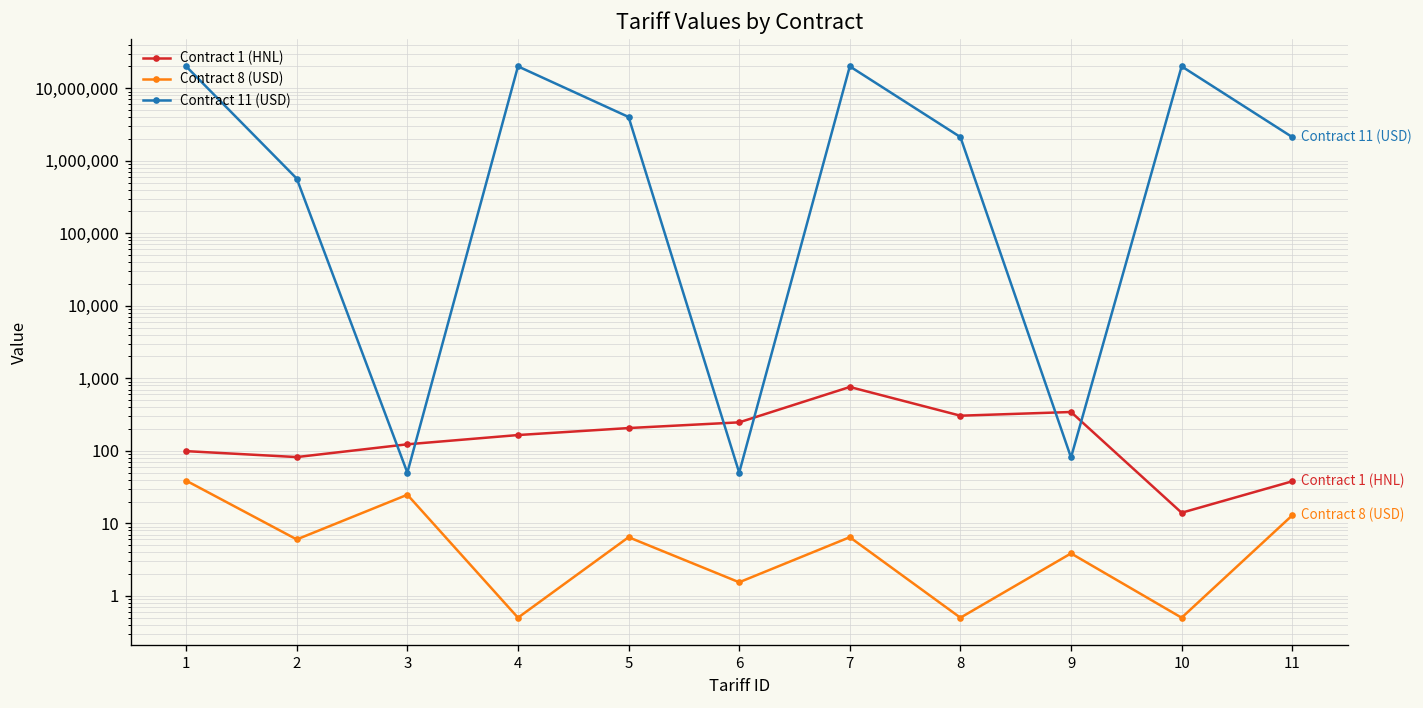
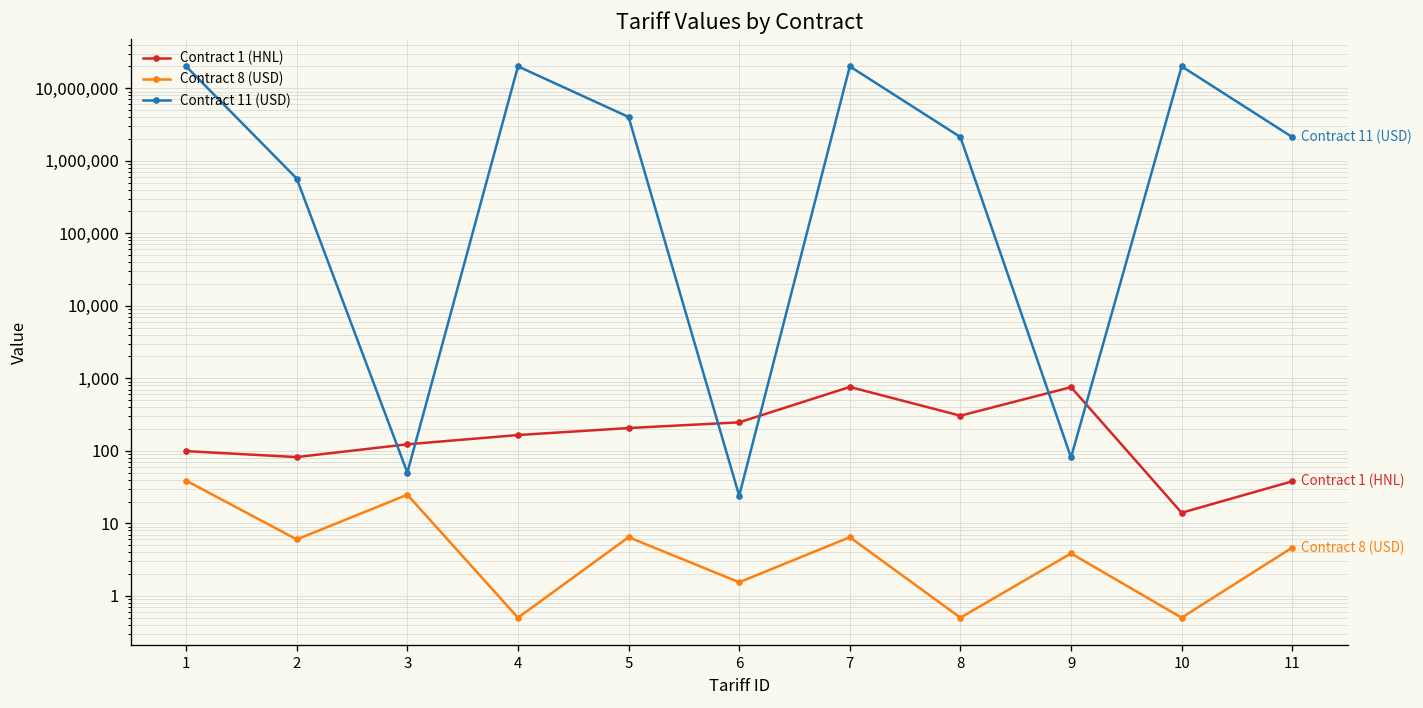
  {
    "Contract 1 (HNL)": {
      "1": "100",
      "2": "80",
      "3": "120",
      "4": "170",
      "5": "210",
      "6": "250",
      "7": "800",
      "8": "300",
-     "9": "300",
+     "9": "800",
      "10": "14"
    },
    "Contract 8 (USD)": {
      "1": "40",
      "2": "6",
      "3": "25",
      "4": "0.5",
      "5": "6",
      "6": "1.5",
      "7": "6",
      "8": "0.5",
      "9": "4",
      "10": "0.5",
-     "11": "13"
+     "11": "5"
    },
    "Contract 11 (USD)": {
      "1": "20,000,000",
      "2": "600,000",
      "3": "50",
      "4": "20,000,000",
      "5": "4,000,000",
-     "6": "50",
+     "6": "24",
      "7": "20,000,000",
      "8": "2,100,000",
      "9": "80",
      "10": "20,000,000"
    }
  }
